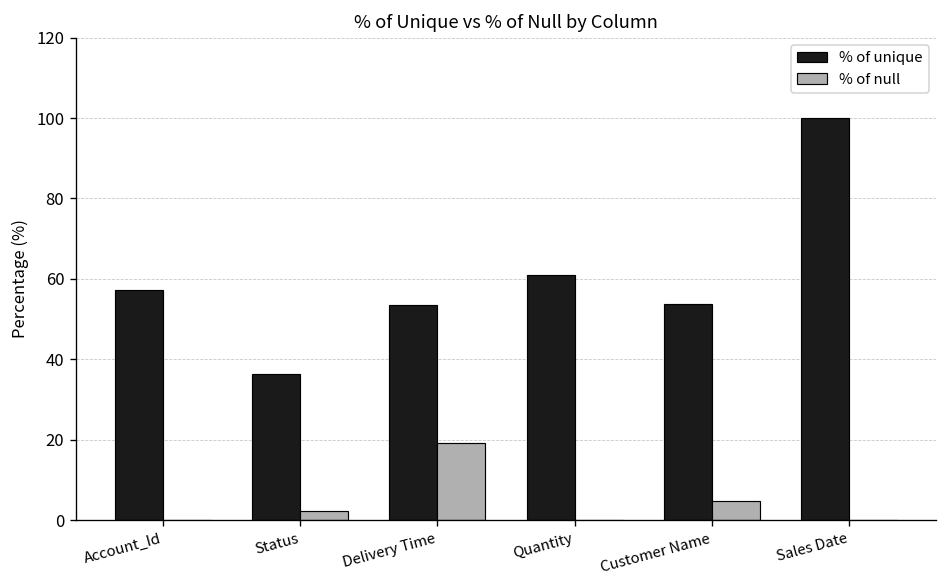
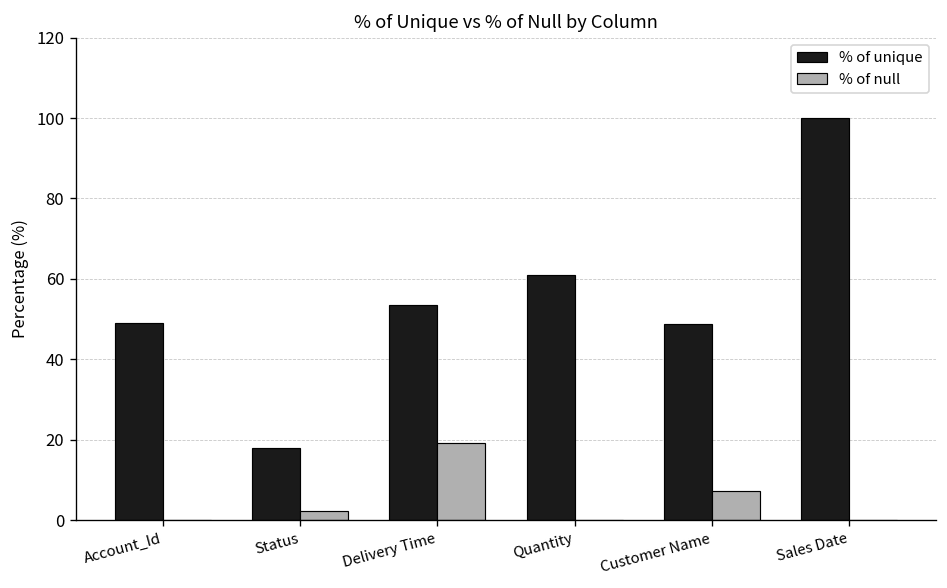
  {
    "% of unique": {
-     "Account_Id": 57,
-     "Status": 36,
+     "Account_Id": 49,
+     "Status": 18,
      "Delivery Time": 54,
      "Quantity": 61,
-     "Customer Name": 54,
+     "Customer Name": 49,
      "Sales Date": 100
    },
    "% of null": {
      "Account_Id": 0,
      "Status": 2,
      "Delivery Time": 19,
      "Quantity": 0,
-     "Customer Name": 5,
+     "Customer Name": 7,
      "Sales Date": 0
    }
  }
